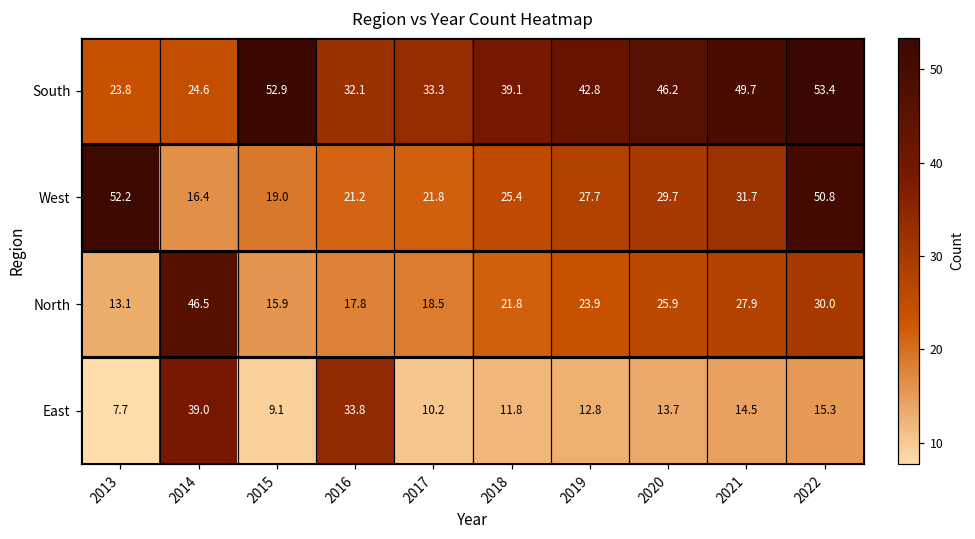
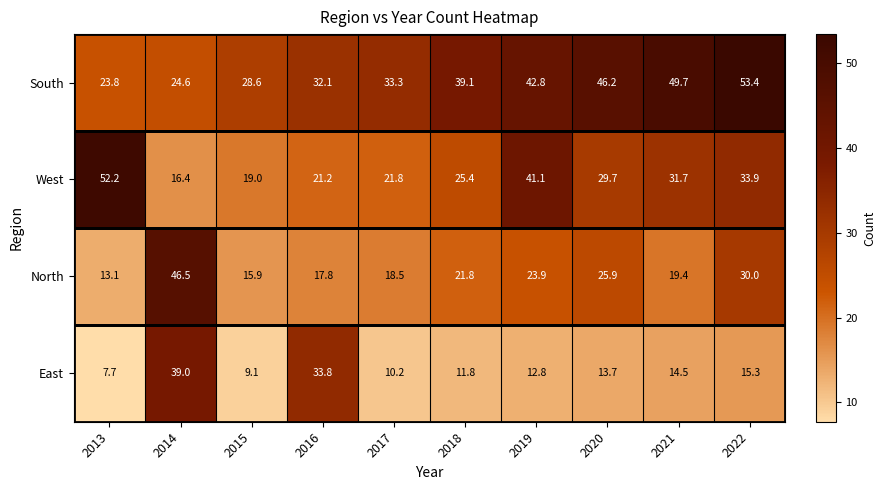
  {
    "South": {
      "2013": 23.8,
      "2014": 24.6,
-     "2015": 52.9,
+     "2015": 28.6,
      "2016": 32.1,
      "2017": 33.3,
      "2018": 39.1,
      "2019": 42.8,
      "2020": 46.2,
      "2021": 49.7,
      "2022": 53.4
    },
    "West": {
      "2013": 52.2,
      "2014": 16.4,
      "2015": 19.0,
      "2016": 21.2,
      "2017": 21.8,
      "2018": 25.4,
-     "2019": 27.7,
+     "2019": 41.1,
      "2020": 29.7,
      "2021": 31.7,
-     "2022": 50.8
+     "2022": 33.9
    },
    "North": {
      "2013": 13.1,
      "2014": 46.5,
      "2015": 15.9,
      "2016": 17.8,
      "2017": 18.5,
      "2018": 21.8,
      "2019": 23.9,
      "2020": 25.9,
-     "2021": 27.9,
+     "2021": 19.4,
      "2022": 30.0
    },
    "East": {
      "2013": 7.7,
      "2014": 39.0,
      "2015": 9.1,
      "2016": 33.8,
      "2017": 10.2,
      "2018": 11.8,
      "2019": 12.8,
      "2020": 13.7,
      "2021": 14.5,
      "2022": 15.3
    }
  }
